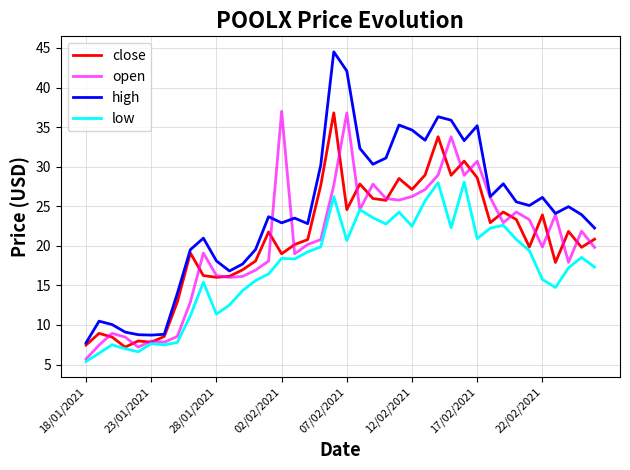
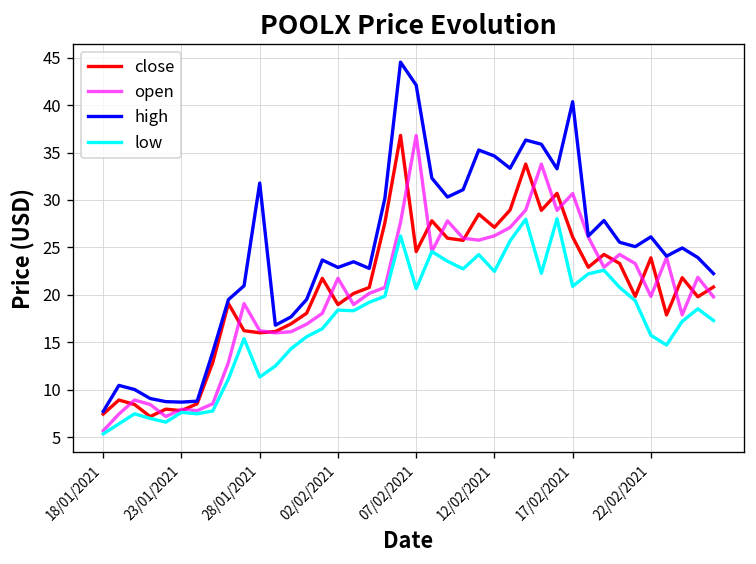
  {
    "close": {
      "02/02/2021": 19,
      "07/02/2021": 25,
      "12/02/2021": 27,
-     "17/02/2021": 29,
+     "17/02/2021": 26,
      "22/02/2021": 24
    },
    "open": {
-     "02/02/2021": 37,
+     "02/02/2021": 22,
      "07/02/2021": 37,
      "12/02/2021": 26,
      "17/02/2021": 31,
      "22/02/2021": 20
    },
    "high": {
      "23/01/2021": 9,
-     "28/01/2021": 18,
+     "28/01/2021": 32,
      "02/02/2021": 23,
      "07/02/2021": 42,
      "12/02/2021": 35,
-     "17/02/2021": 35,
+     "17/02/2021": 40,
      "22/02/2021": 26
    },
    "low": {
      "28/01/2021": 11,
      "02/02/2021": 18,
      "07/02/2021": 21,
      "12/02/2021": 22,
      "17/02/2021": 21,
      "22/02/2021": 16
    }
  }
